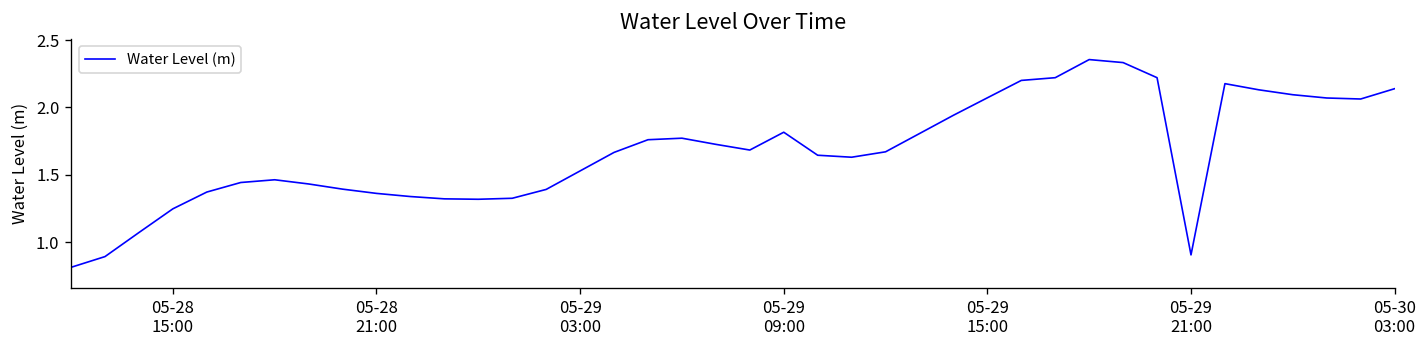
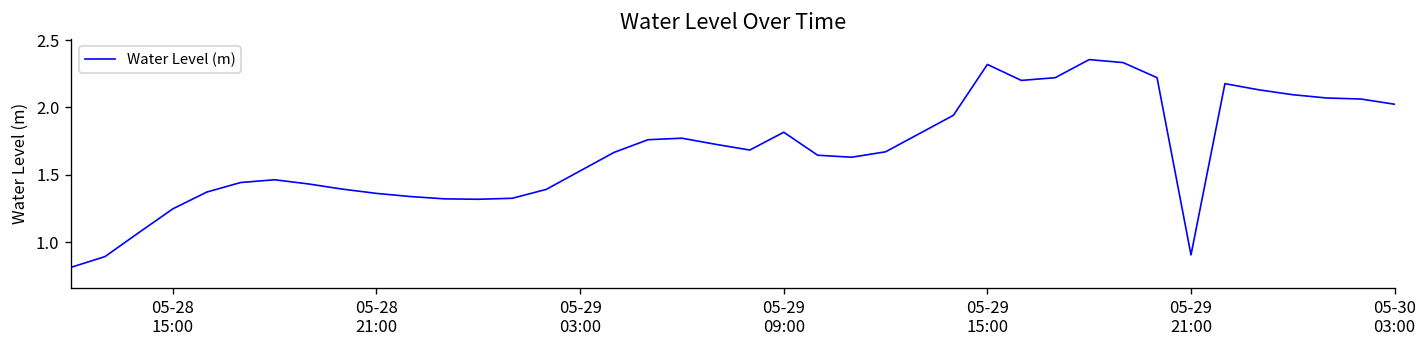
  {
    "05-28 15:00": 1.25,
    "05-28 21:00": 1.36,
    "05-29 03:00": 1.53,
    "05-29 09:00": 1.82,
-   "05-29 15:00": 2.07,
+   "05-29 15:00": 2.32,
    "05-29 21:00": 0.90,
-   "05-30 03:00": 2.14
+   "05-30 03:00": 2.02
  }
